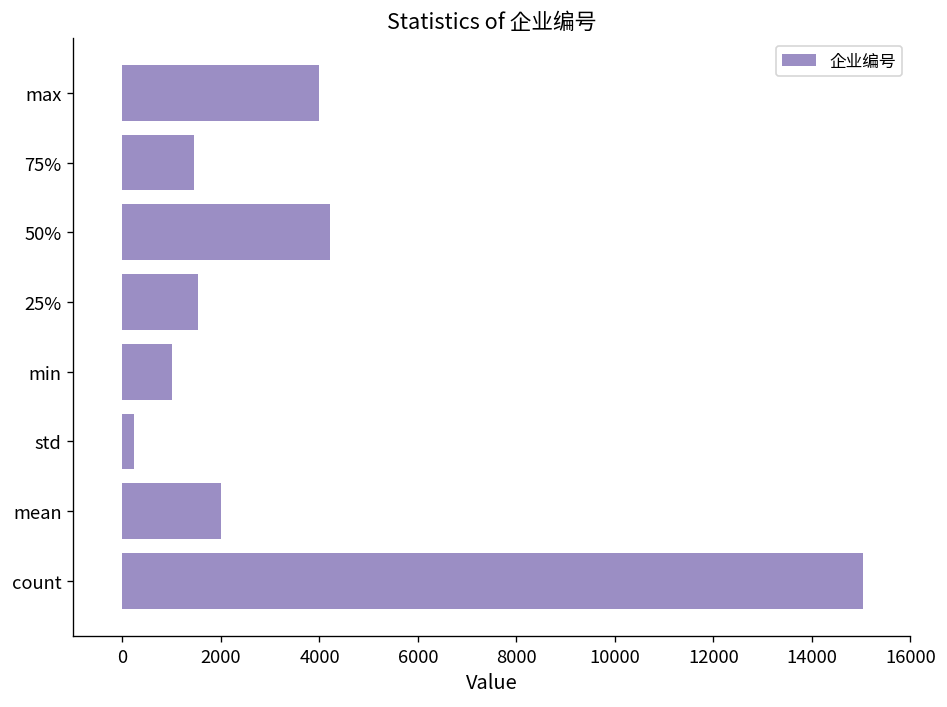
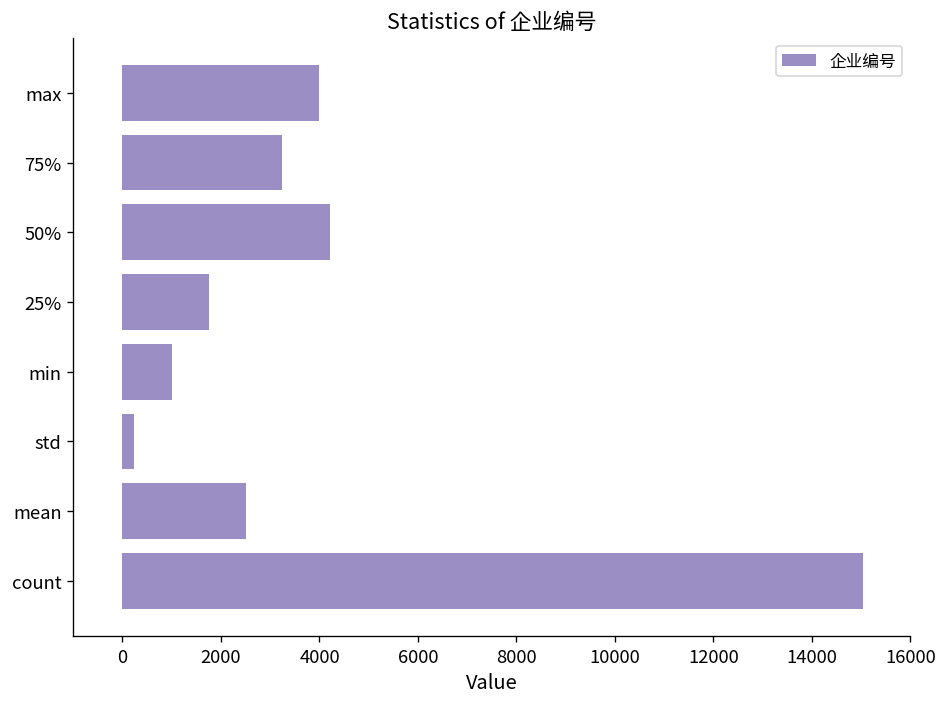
  {
    "max": 4000,
-   "75%": 1500,
+   "75%": 3200,
    "50%": 4200,
-   "25%": 1500,
+   "25%": 1800,
    "min": 1000,
    "std": 200,
-   "mean": 2000,
+   "mean": 2500,
    "count": 15000
  }
